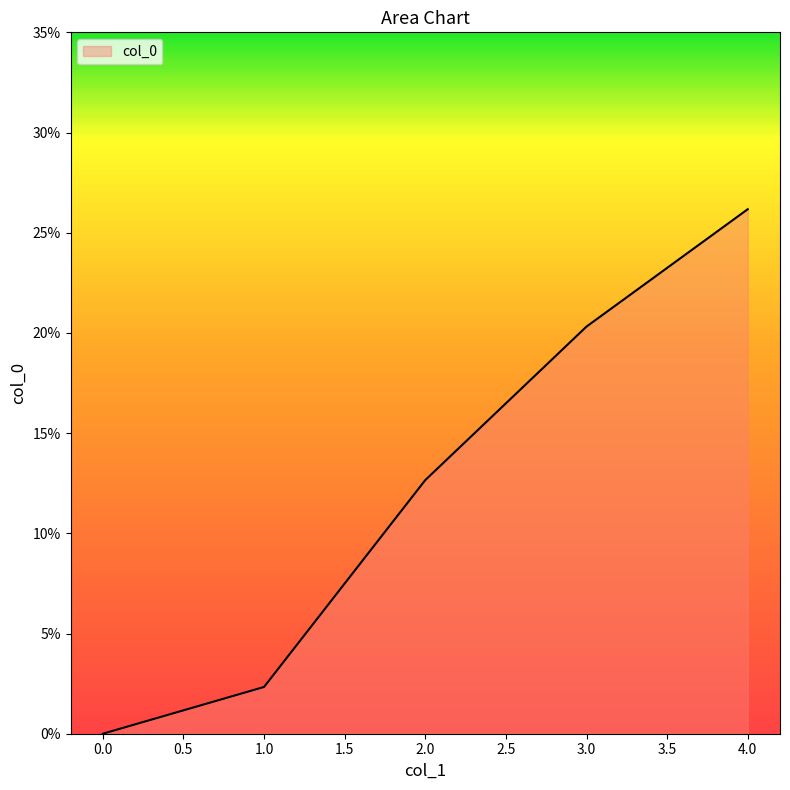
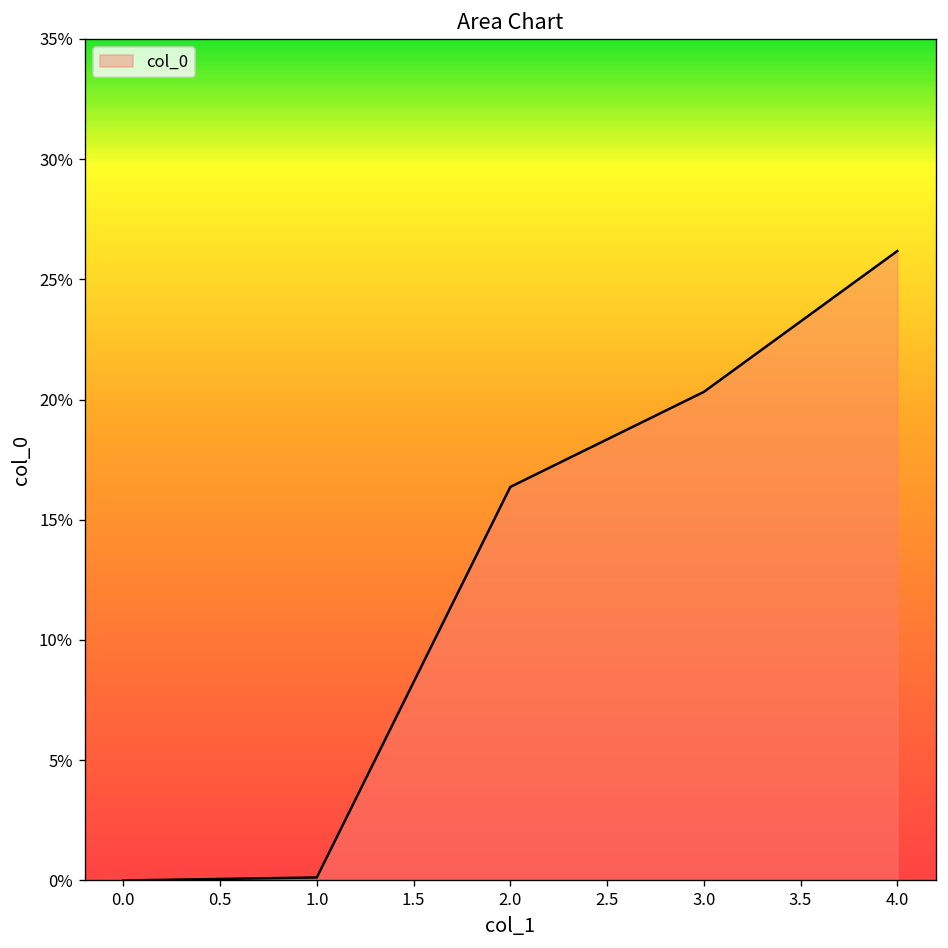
  {
    "0.0": "0.0%",
-   "1.0": "2.3%",
-   "2.0": "12.7%",
+   "1.0": "0.1%",
+   "2.0": "16.4%",
    "3.0": "20.3%",
    "4.0": "26.2%"
  }
